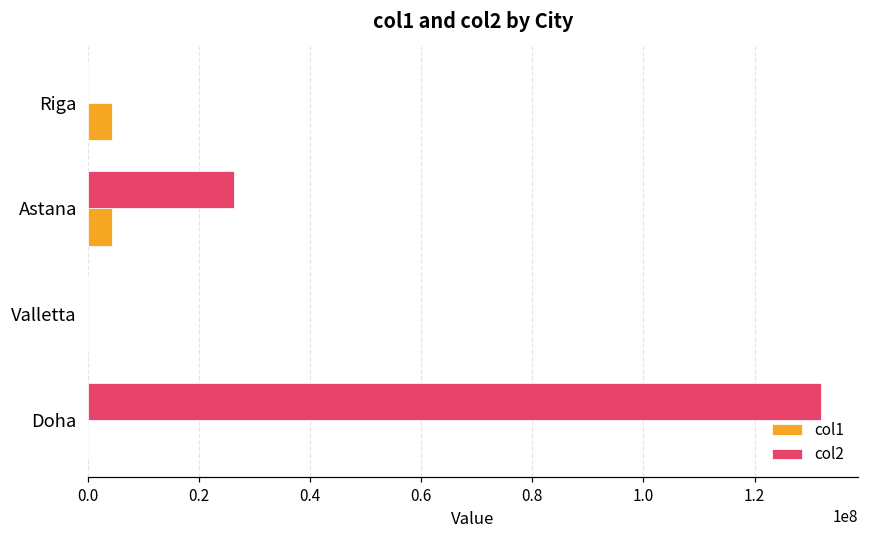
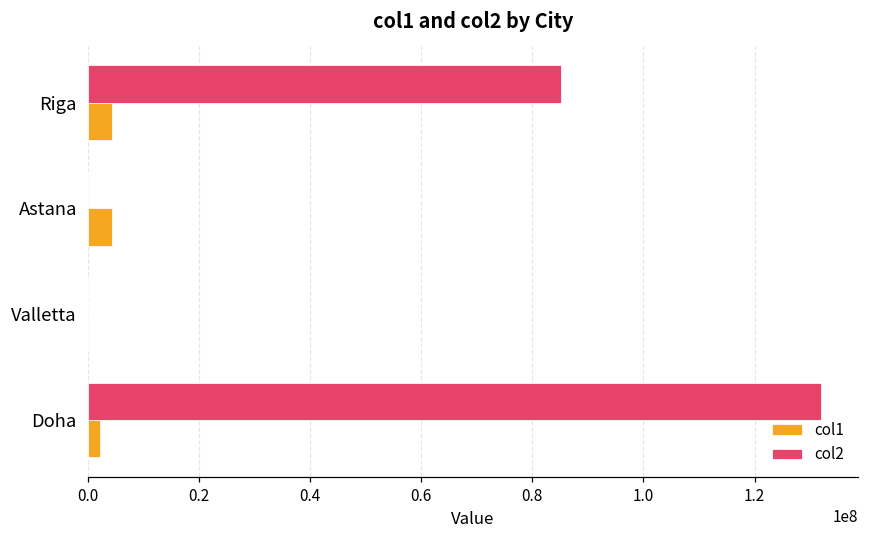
  {
    "col1": {
      "Riga": 4000000,
      "Astana": 4000000,
-     "Doha": 0
+     "Doha": 2000000
    },
    "col2": {
-     "Riga": 0,
-     "Astana": 26000000,
+     "Riga": 85000000,
+     "Astana": 0,
      "Doha": 132000000
    }
  }
